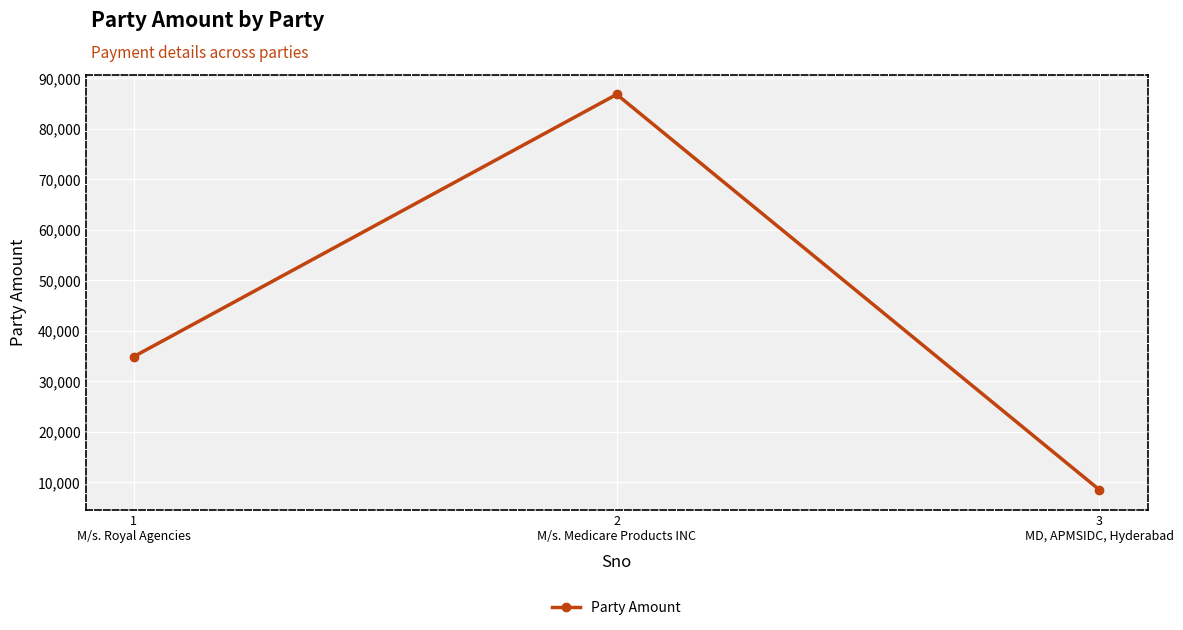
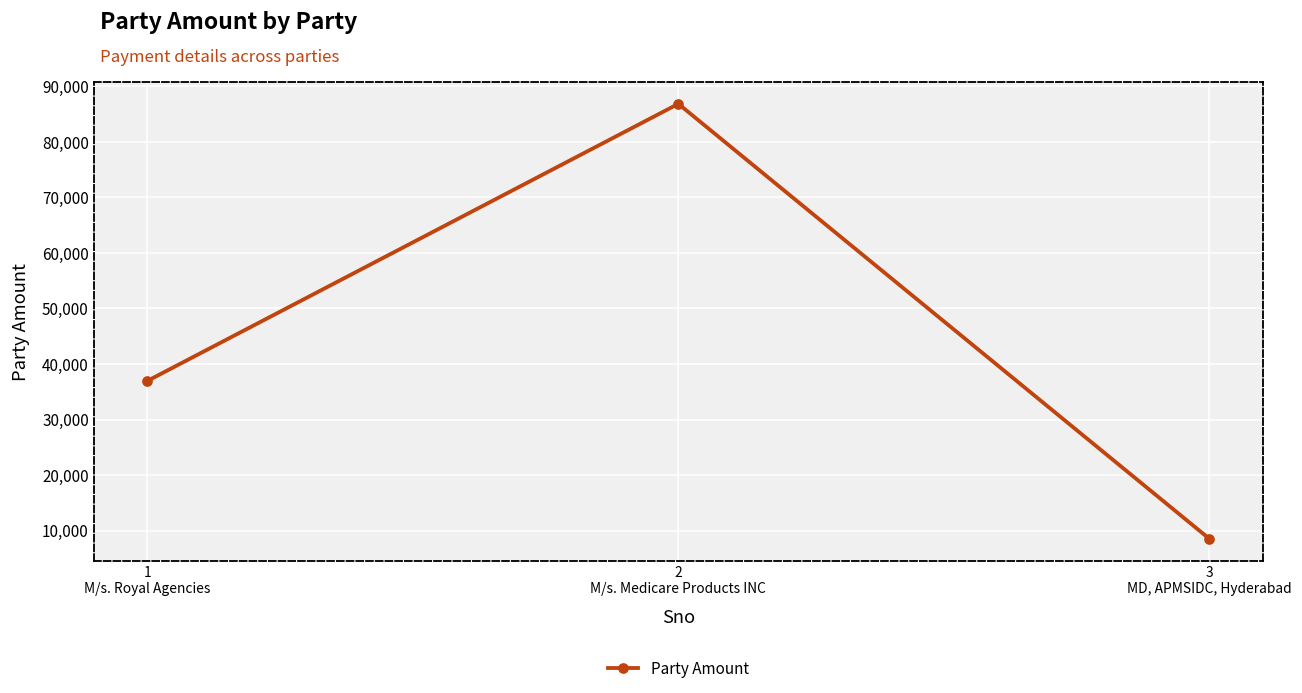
  {
-   "1 M/s. Royal Agencies": "35,000",
+   "1 M/s. Royal Agencies": "37,000",
    "2 M/s. Medicare Products INC": "87,000",
    "3 MD, APMSIDC, Hyderabad": "9,000"
  }
